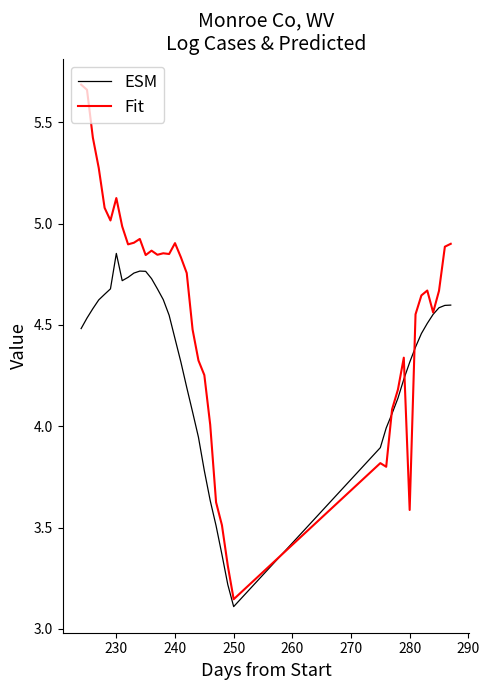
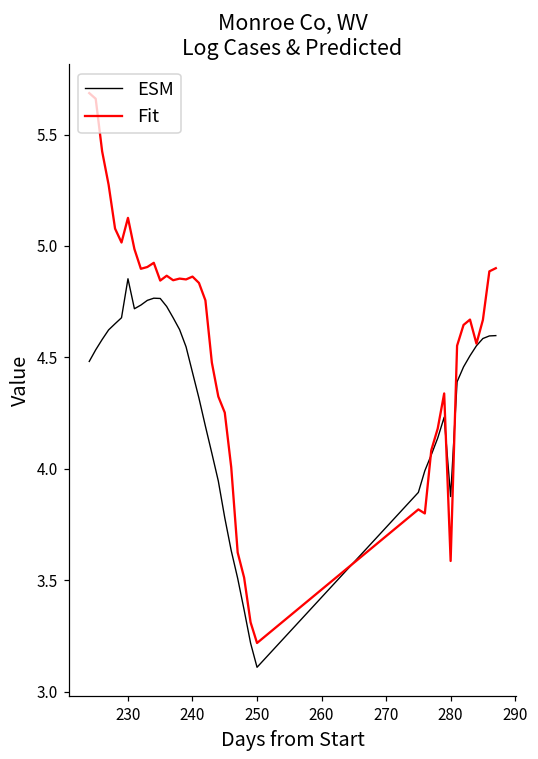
  {
    "ESM": {
      "230": 4.85,
      "240": 4.43,
      "250": 3.11,
-     "280": 4.32
+     "280": 3.88
    },
    "Fit": {
      "230": 5.13,
-     "240": 4.90,
-     "250": 3.15,
+     "240": 4.86,
+     "250": 3.22,
      "280": 3.59
    }
  }
